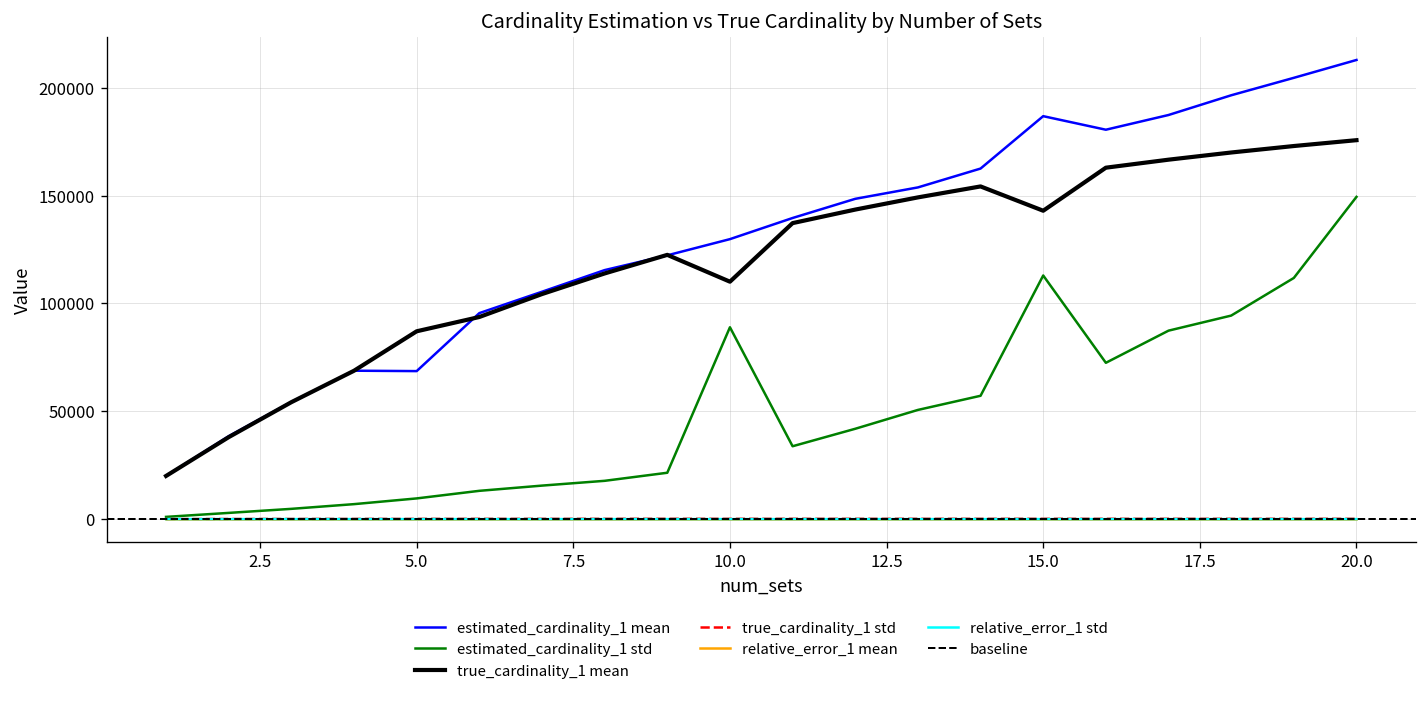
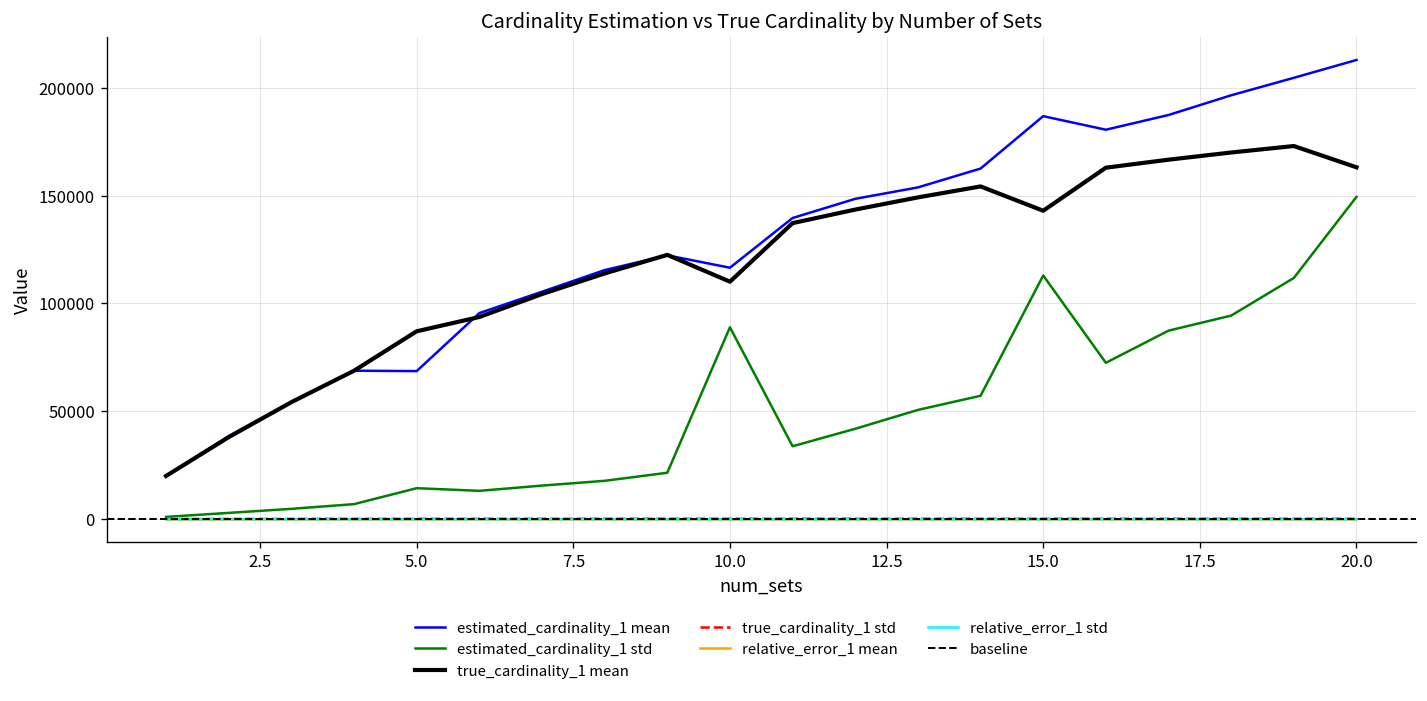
  {
    "estimated_cardinality_1 mean": {
      "5.0": 69000,
-     "10.0": 130000,
+     "10.0": 117000,
      "15.0": 187000,
      "20.0": 213000
    },
    "estimated_cardinality_1 std": {
-     "5.0": 10000,
+     "5.0": 14000,
      "10.0": 89000,
      "15.0": 113000,
      "20.0": 149000
    },
    "true_cardinality_1 mean": {
      "5.0": 87000,
      "10.0": 110000,
      "15.0": 143000,
-     "20.0": 176000
+     "20.0": 163000
    },
    "relative_error_1 std": {
      "5.0": 0,
      "10.0": 0,
      "15.0": 0,
      "20.0": 0
    }
  }
